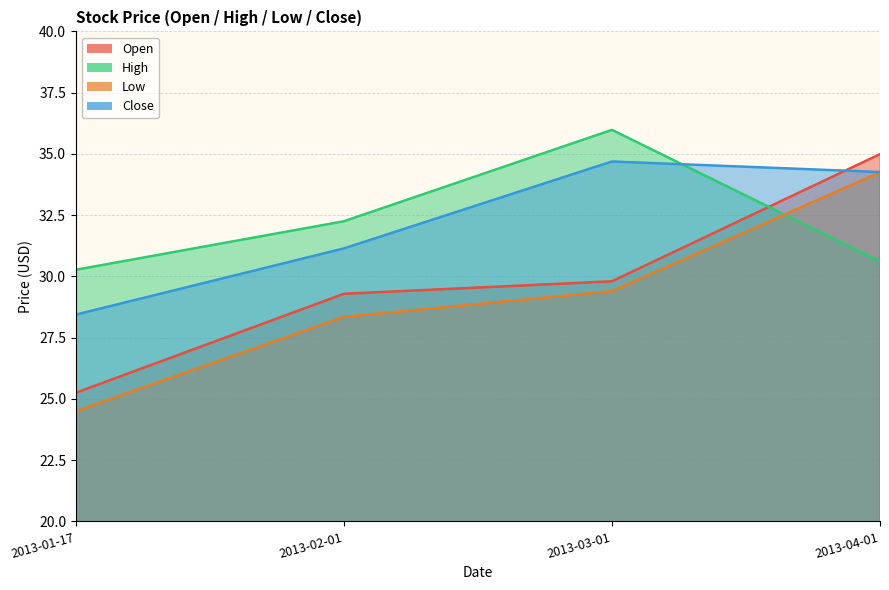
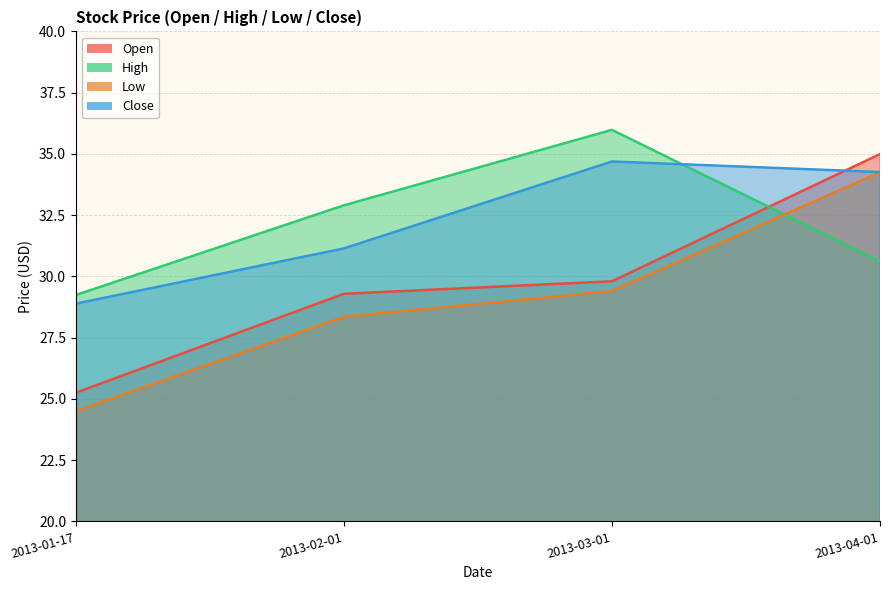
  {
    "High": {
-     "2013-01-17": 30.3,
-     "2013-02-01": 32.3,
+     "2013-01-17": 29.2,
+     "2013-02-01": 32.9,
      "2013-03-01": 36.0,
      "2013-04-01": 30.6
    },
    "Close": {
-     "2013-01-17": 28.4,
+     "2013-01-17": 28.9,
      "2013-02-01": 31.1,
      "2013-03-01": 34.7
    }
  }
